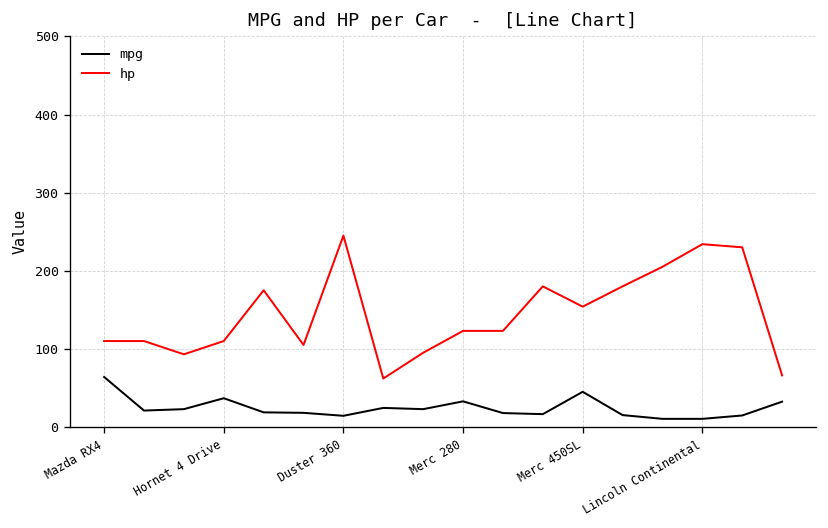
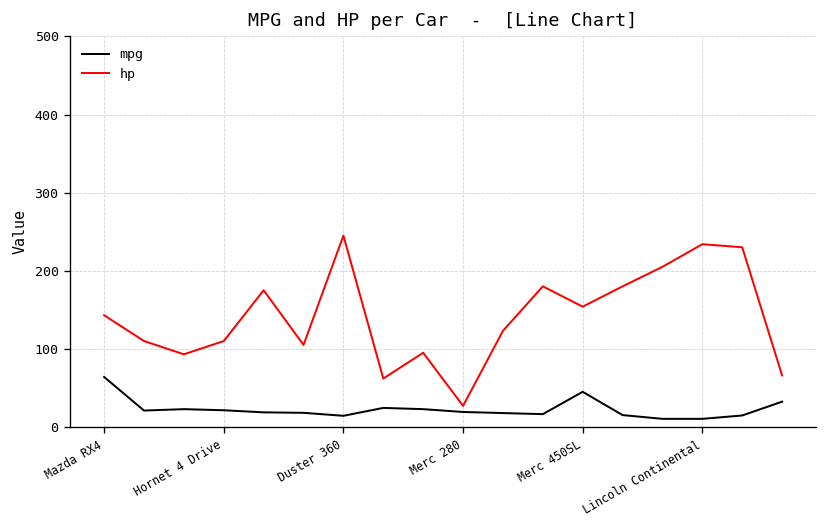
  {
    "mpg": {
      "Mazda RX4": 60,
-     "Hornet 4 Drive": 40,
+     "Hornet 4 Drive": 20,
      "Duster 360": 10,
-     "Merc 280": 30,
+     "Merc 280": 20,
      "Merc 450SL": 50,
      "Lincoln Continental": 10
    },
    "hp": {
-     "Mazda RX4": 110,
+     "Mazda RX4": 140,
      "Hornet 4 Drive": 110,
      "Duster 360": 250,
-     "Merc 280": 120,
+     "Merc 280": 30,
      "Merc 450SL": 150,
      "Lincoln Continental": 230
    }
  }
